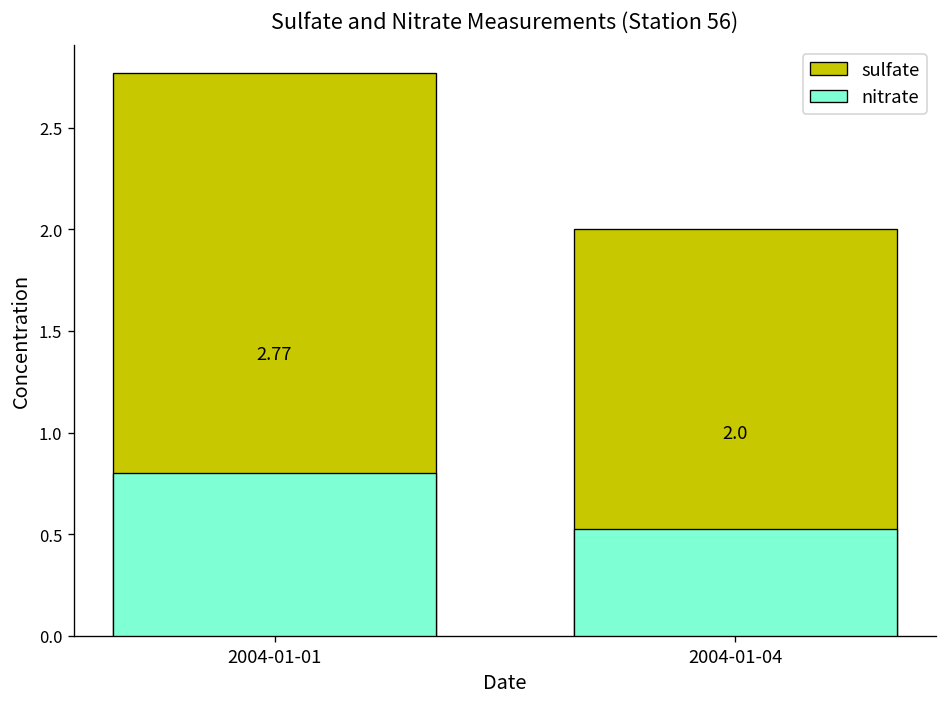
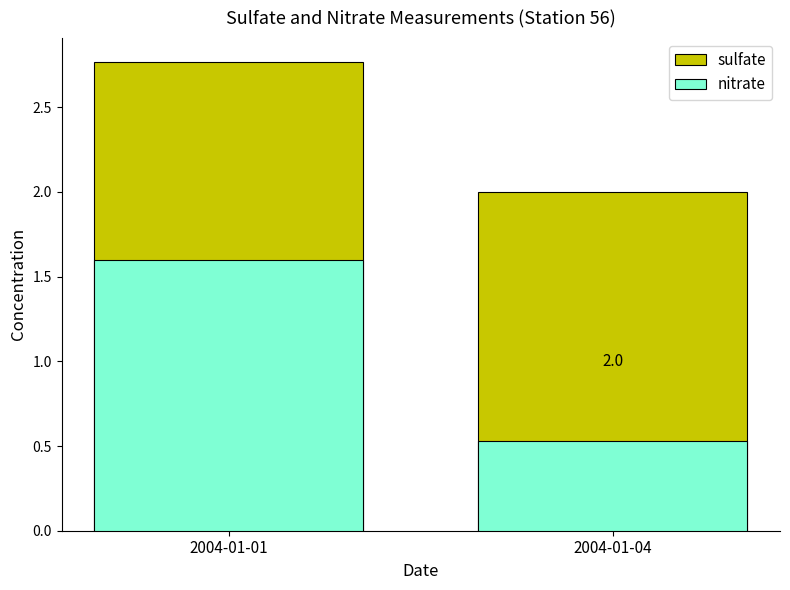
  {
    "sulfate": {
      "2004-01-01": 2.77,
      "2004-01-04": 2.0
    },
    "nitrate": {
-     "2004-01-01": 0.8
+     "2004-01-01": 1.6
    }
  }
